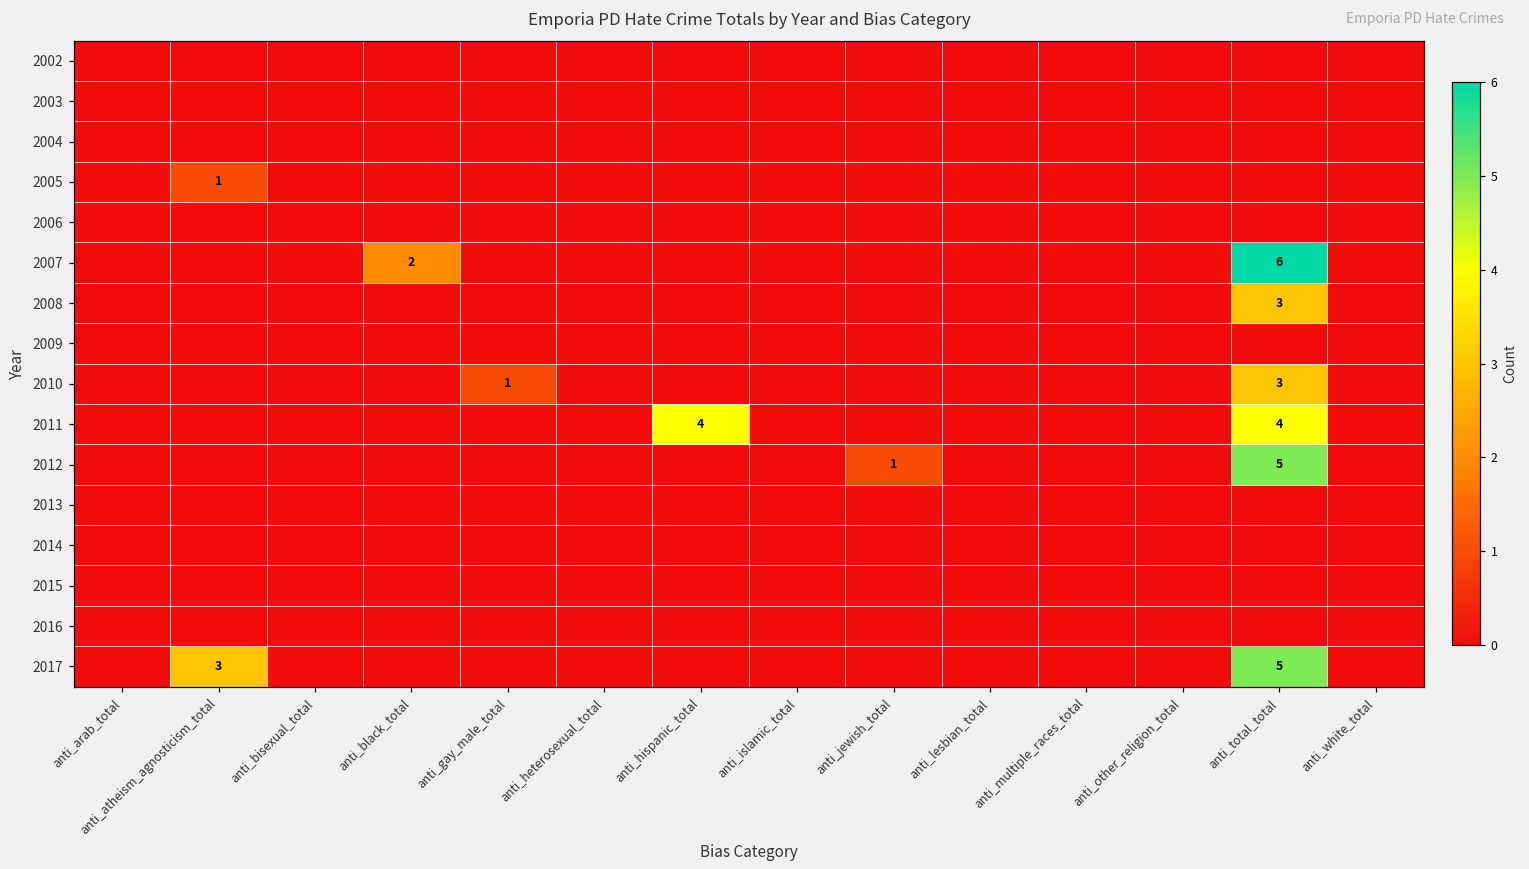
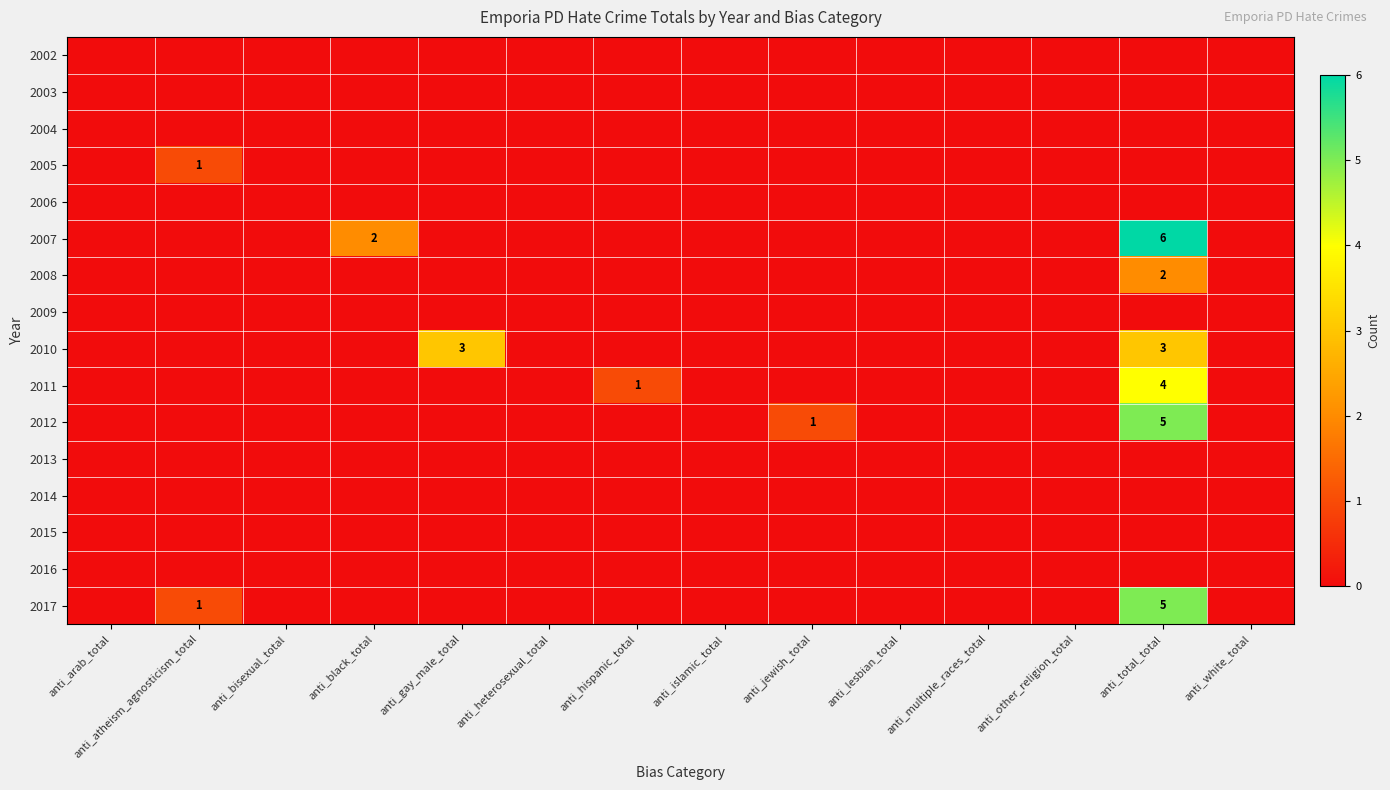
  {
    "2005": {
      "anti_atheism_agnosticism_total": 1
    },
    "2007": {
      "anti_black_total": 2,
      "anti_total_total": 6
    },
    "2008": {
-     "anti_total_total": 3
+     "anti_total_total": 2
    },
    "2010": {
-     "anti_gay_male_total": 1,
+     "anti_gay_male_total": 3,
      "anti_total_total": 3
    },
    "2011": {
-     "anti_hispanic_total": 4,
+     "anti_hispanic_total": 1,
      "anti_total_total": 4
    },
    "2012": {
      "anti_jewish_total": 1,
      "anti_total_total": 5
    },
    "2017": {
-     "anti_atheism_agnosticism_total": 3,
+     "anti_atheism_agnosticism_total": 1,
      "anti_total_total": 5
    }
  }
